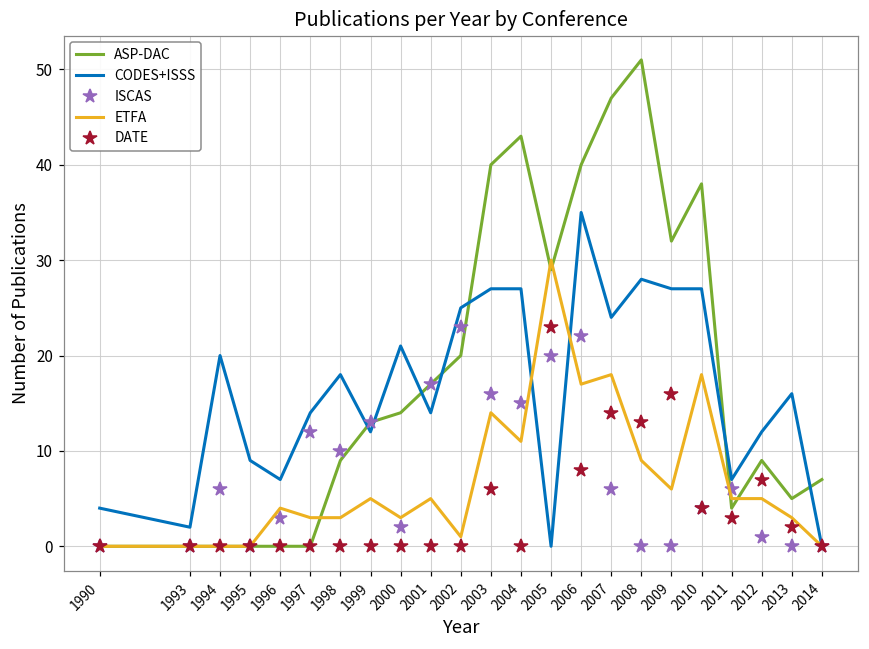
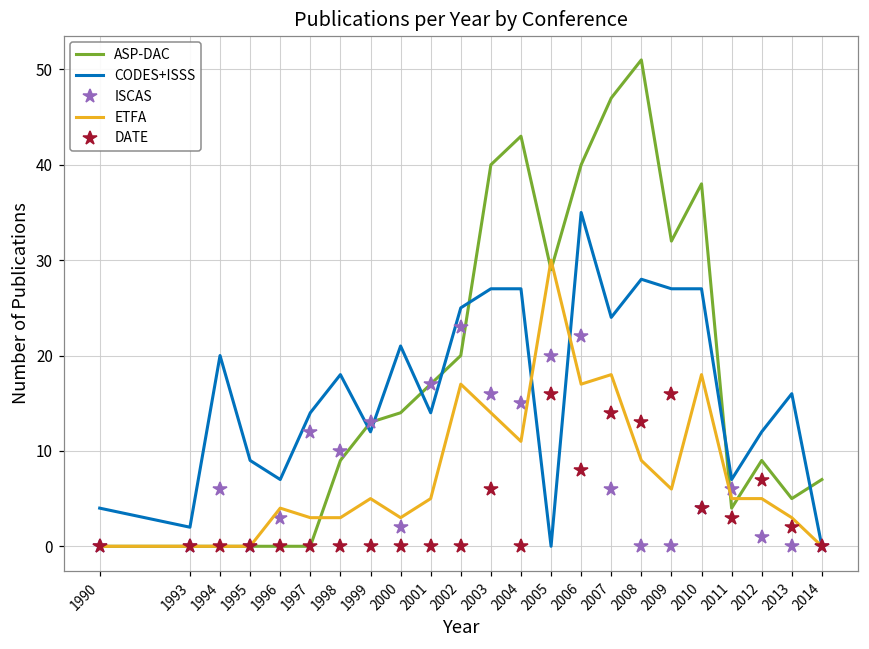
  {
    "ASP-DAC": {
      "1998": 9,
      "2000": 14,
      "2002": 20,
      "2003": 40,
      "2004": 43,
      "2005": 29,
      "2006": 40,
      "2007": 47,
      "2008": 51,
      "2009": 32,
      "2010": 38,
      "2011": 4,
      "2012": 9,
      "2013": 5,
      "2014": 7
    },
    "CODES+ISSS": {
      "1990": 4,
      "1993": 2,
      "1994": 20,
      "1995": 9,
      "1996": 7,
      "1997": 14,
      "1998": 18,
      "1999": 12,
      "2000": 21,
      "2001": 14,
      "2002": 25,
      "2003": 27,
      "2004": 27,
      "2005": 0,
      "2006": 35,
      "2007": 24,
      "2008": 28,
      "2009": 27,
      "2010": 27,
      "2011": 7,
      "2012": 12,
      "2013": 16
    },
    "ISCAS": {
      "1994": 6,
      "1996": 3,
      "1997": 12,
      "1998": 10,
      "2000": 2,
      "2002": 23,
      "2003": 16,
      "2004": 15,
      "2005": 20,
      "2006": 22,
      "2007": 6,
      "2008": 0,
      "2009": 0,
      "2011": 6,
      "2012": 1,
      "2013": 0
    },
    "ETFA": {
      "1996": 4,
      "1997": 3,
      "1998": 3,
      "1999": 5,
      "2000": 3,
      "2001": 5,
-     "2002": 1,
+     "2002": 17,
      "2003": 14,
      "2004": 11,
      "2005": 30,
      "2006": 17,
      "2007": 18,
      "2008": 9,
      "2009": 6,
      "2010": 18,
      "2011": 5,
      "2012": 5,
      "2013": 3
    },
    "DATE": {
      "1998": 0,
      "1999": 0,
      "2000": 0,
      "2001": 0,
      "2002": 0,
      "2003": 6,
      "2004": 0,
-     "2005": 23,
+     "2005": 16,
      "2006": 8,
      "2007": 14,
      "2008": 13,
      "2009": 16,
      "2011": 3,
      "2012": 7,
      "2013": 2
    }
  }
